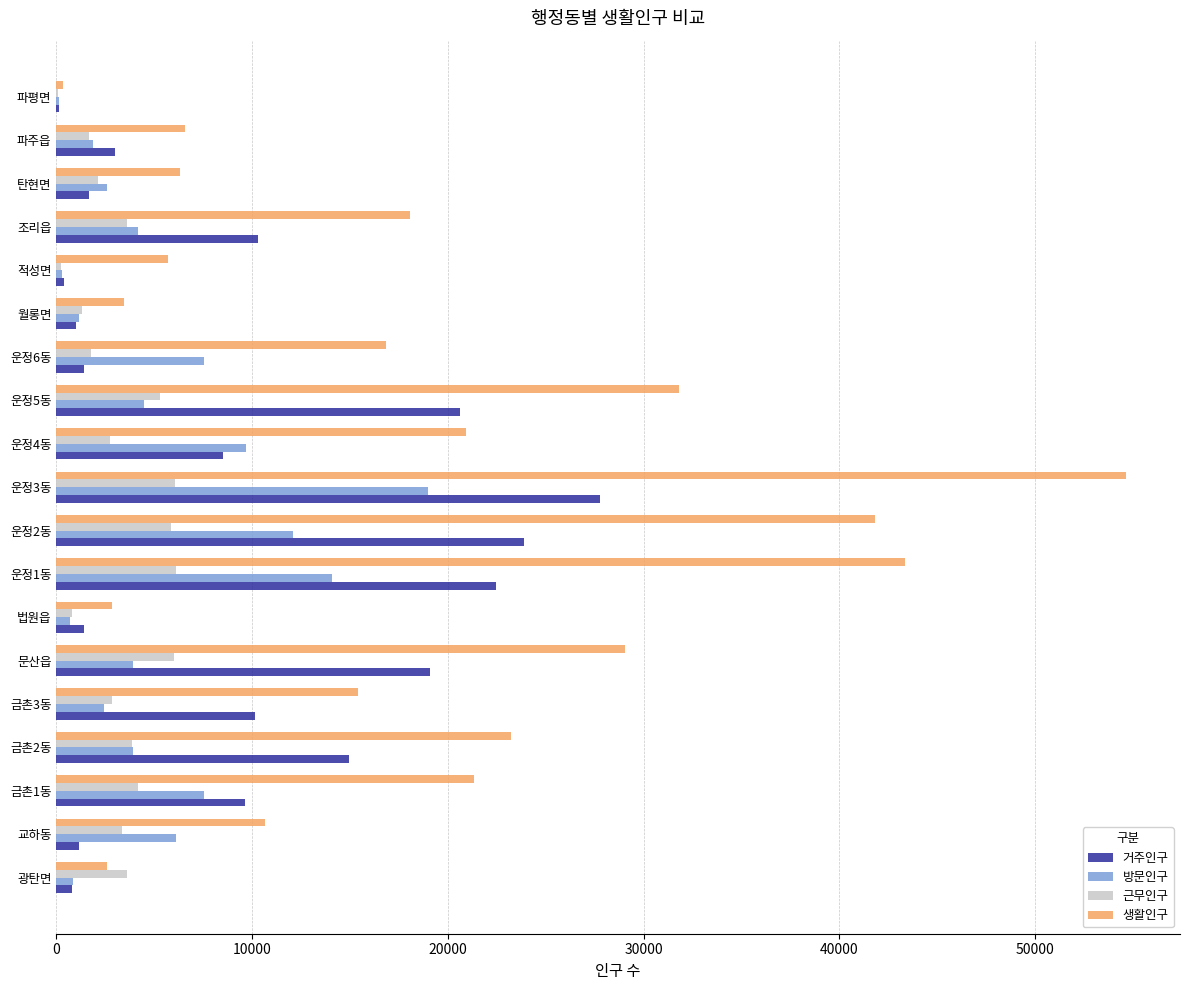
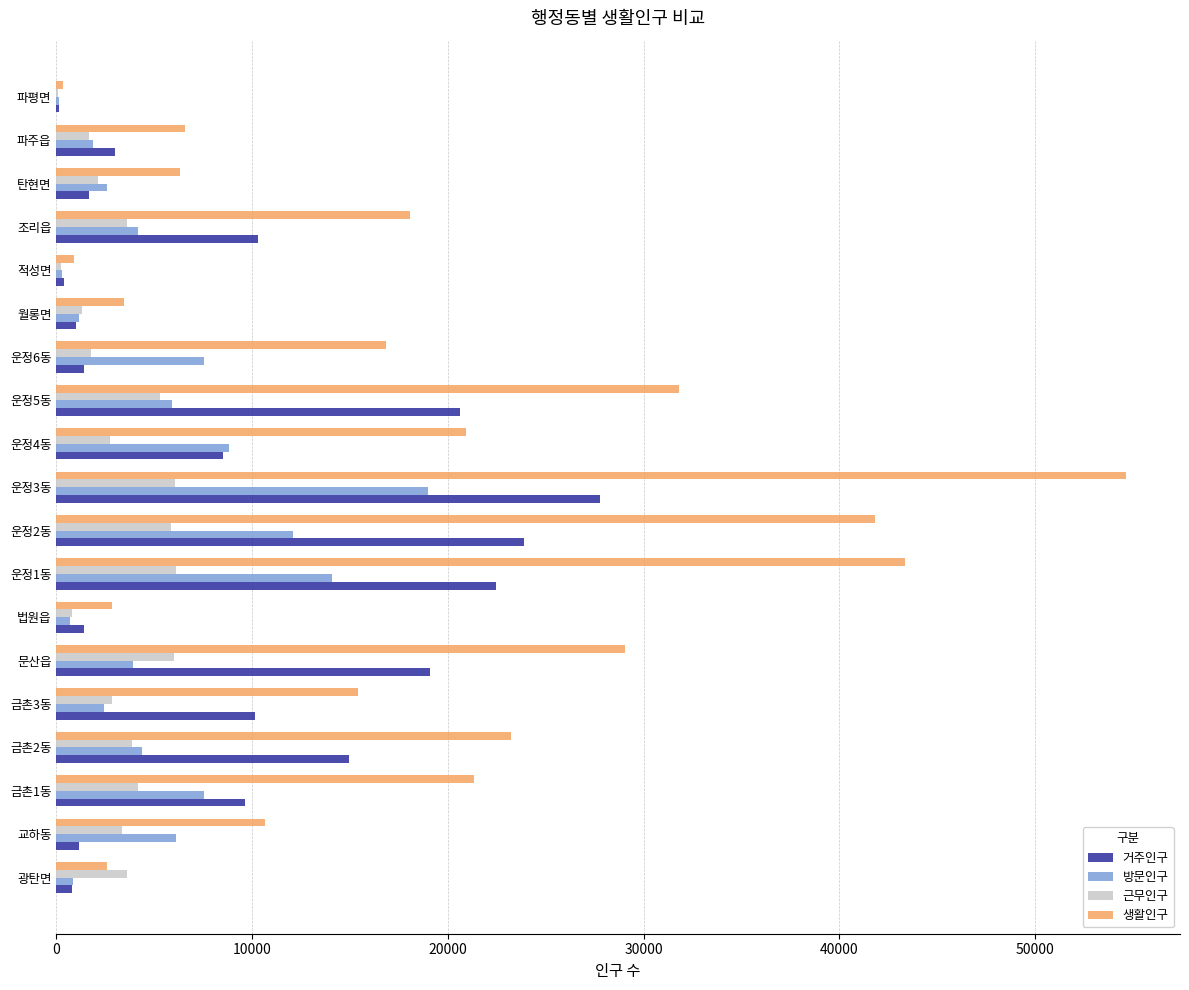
  {
    "거주인구": {
      "파주읍": 3000,
      "탄현면": 1700,
      "조리읍": 10300,
      "적성면": 400,
      "월롱면": 1000,
      "운정6동": 1400,
      "운정5동": 20600,
      "운정4동": 8500,
      "운정3동": 27800,
      "운정2동": 23900,
      "운정1동": 22500,
      "법원읍": 1400,
      "문산읍": 19100,
      "금촌3동": 10200,
      "금촌2동": 15000,
      "금촌1동": 9600,
      "교하동": 1200,
      "광탄면": 800
    },
    "방문인구": {
      "파평면": 100,
      "파주읍": 1900,
      "탄현면": 2600,
      "조리읍": 4200,
      "적성면": 300,
      "월롱면": 1200,
      "운정6동": 7500,
-     "운정5동": 4500,
-     "운정4동": 9700,
+     "운정5동": 5900,
+     "운정4동": 8800,
      "운정3동": 19000,
      "운정2동": 12100,
      "운정1동": 14100,
      "법원읍": 700,
      "문산읍": 3900,
      "금촌3동": 2400,
-     "금촌2동": 3900,
+     "금촌2동": 4400,
      "금촌1동": 7500,
      "교하동": 6100,
      "광탄면": 800
    },
    "근무인구": {
      "파주읍": 1700,
      "탄현면": 2100,
      "조리읍": 3600,
      "적성면": 300,
      "월롱면": 1300,
      "운정6동": 1800,
      "운정5동": 5300,
      "운정4동": 2700,
      "운정3동": 6100,
      "운정2동": 5800,
      "운정1동": 6100,
      "법원읍": 800,
      "문산읍": 6000,
      "금촌3동": 2800,
      "금촌2동": 3900,
      "금촌1동": 4200,
      "교하동": 3300,
      "광탄면": 3600
    },
    "생활인구": {
      "파평면": 400,
      "파주읍": 6600,
      "탄현면": 6300,
      "조리읍": 18100,
-     "적성면": 5700,
+     "적성면": 900,
      "월롱면": 3500,
      "운정6동": 16900,
      "운정5동": 31800,
      "운정4동": 20900,
      "운정3동": 54700,
      "운정2동": 41800,
      "운정1동": 43400,
      "법원읍": 2900,
      "문산읍": 29100,
      "금촌3동": 15400,
      "금촌2동": 23200,
      "금촌1동": 21300,
      "교하동": 10600,
      "광탄면": 2600
    }
  }
